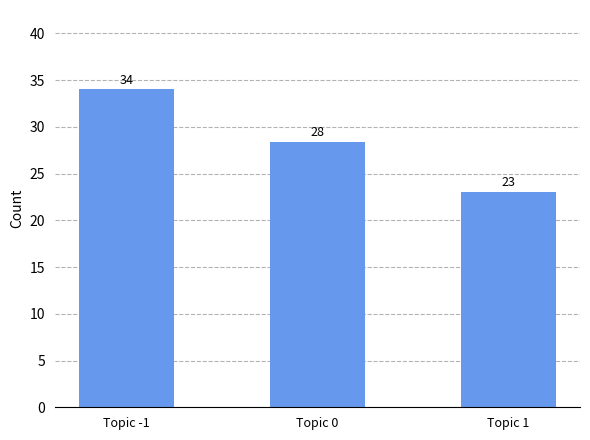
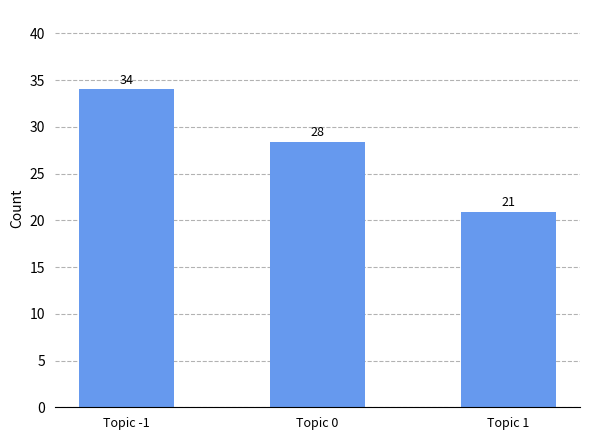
  {
    "Topic -1": 34,
    "Topic 0": 28,
-   "Topic 1": 23
+   "Topic 1": 21
  }
